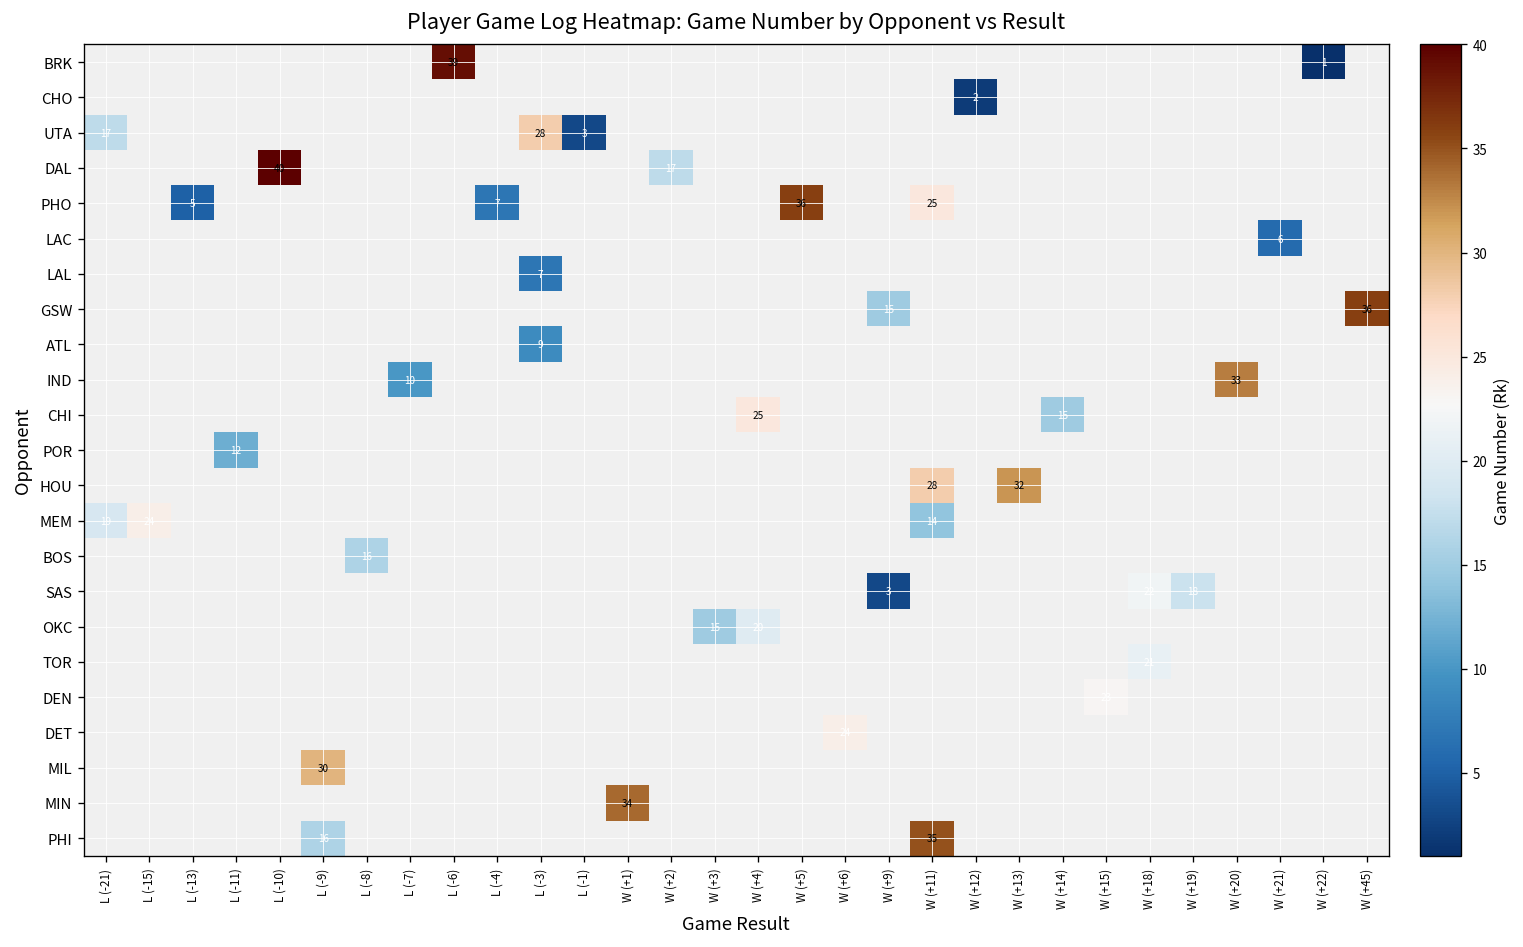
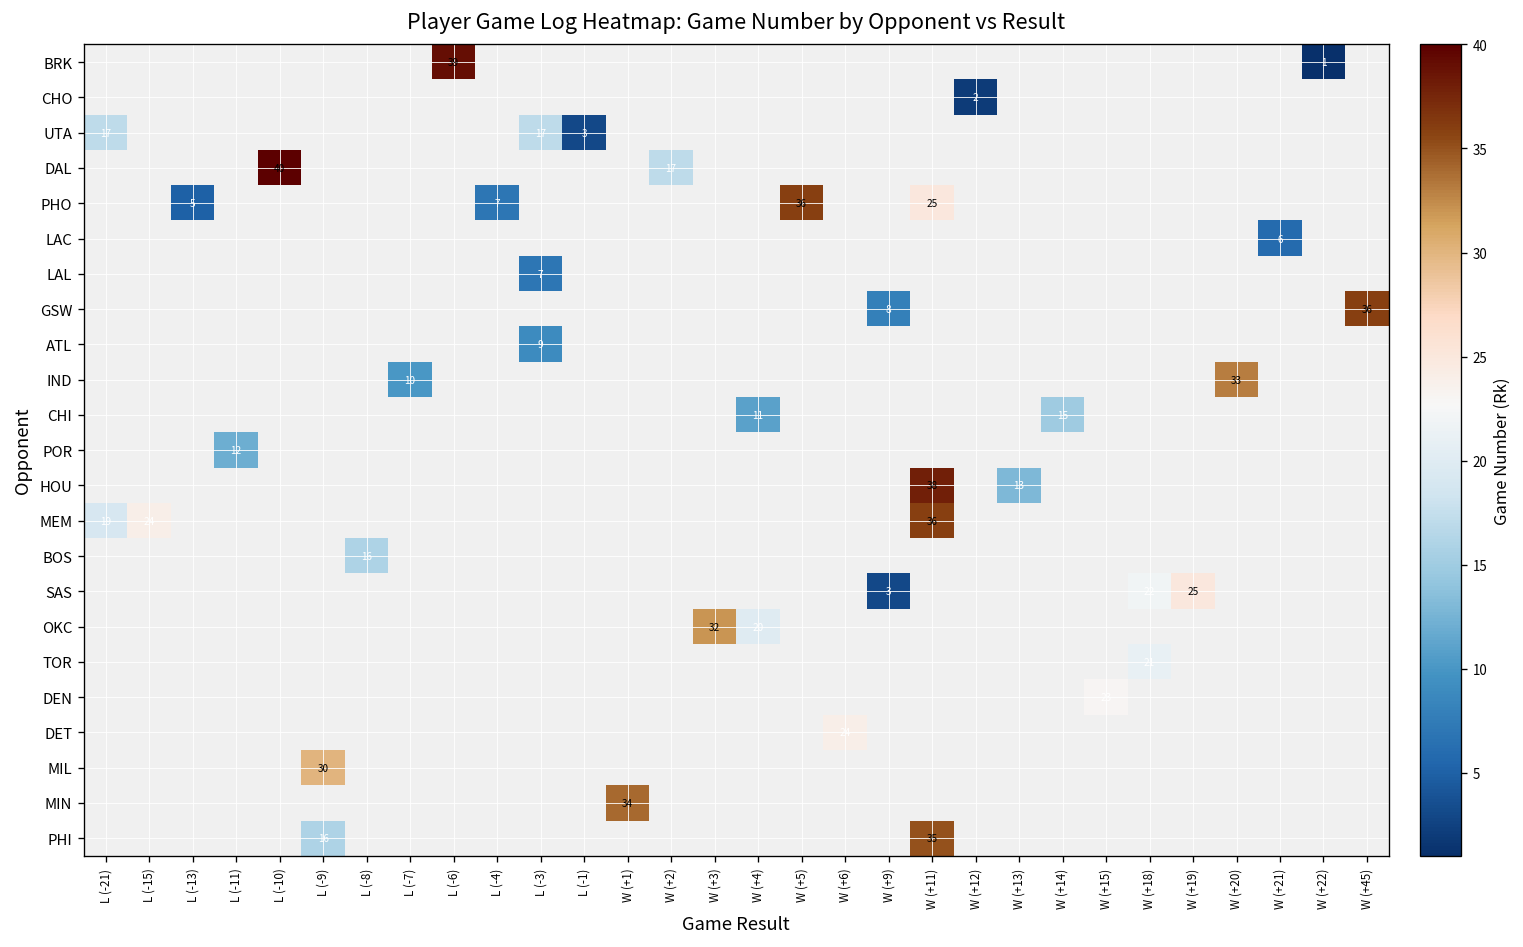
  {
    "BRK": {
      "L (-6)": 39,
      "W (+22)": 1
    },
    "CHO": {
      "W (+12)": 2
    },
    "UTA": {
      "L (-21)": 17,
-     "L (-3)": 28,
+     "L (-3)": 17,
      "L (-1)": 3
    },
    "DAL": {
      "L (-10)": 40,
      "W (+2)": 17
    },
    "PHO": {
      "L (-13)": 5,
      "L (-4)": 7,
      "W (+5)": 36,
      "W (+11)": 25
    },
    "LAC": {
      "W (+21)": 6
    },
    "LAL": {
      "L (-3)": 7
    },
    "GSW": {
-     "W (+9)": 15,
+     "W (+9)": 8,
      "W (+45)": 36
    },
    "ATL": {
      "L (-3)": 9
    },
    "IND": {
      "L (-7)": 10,
      "W (+20)": 33
    },
    "CHI": {
-     "W (+4)": 25,
+     "W (+4)": 11,
      "W (+14)": 15
    },
    "POR": {
      "L (-11)": 12
    },
    "HOU": {
-     "W (+11)": 28,
-     "W (+13)": 32
+     "W (+11)": 38,
+     "W (+13)": 13
    },
    "MEM": {
-     "W (+11)": 14
+     "W (+11)": 36
    },
    "BOS": {
      "L (-8)": 16
    },
    "SAS": {
      "W (+9)": 3,
-     "W (+19)": 18
+     "W (+19)": 25
    },
    "OKC": {
-     "W (+3)": 15
+     "W (+3)": 32
    },
    "MIL": {
      "L (-9)": 30
    },
    "MIN": {
      "W (+1)": 34
    },
    "PHI": {
      "L (-9)": 16,
      "W (+11)": 35
    }
  }
